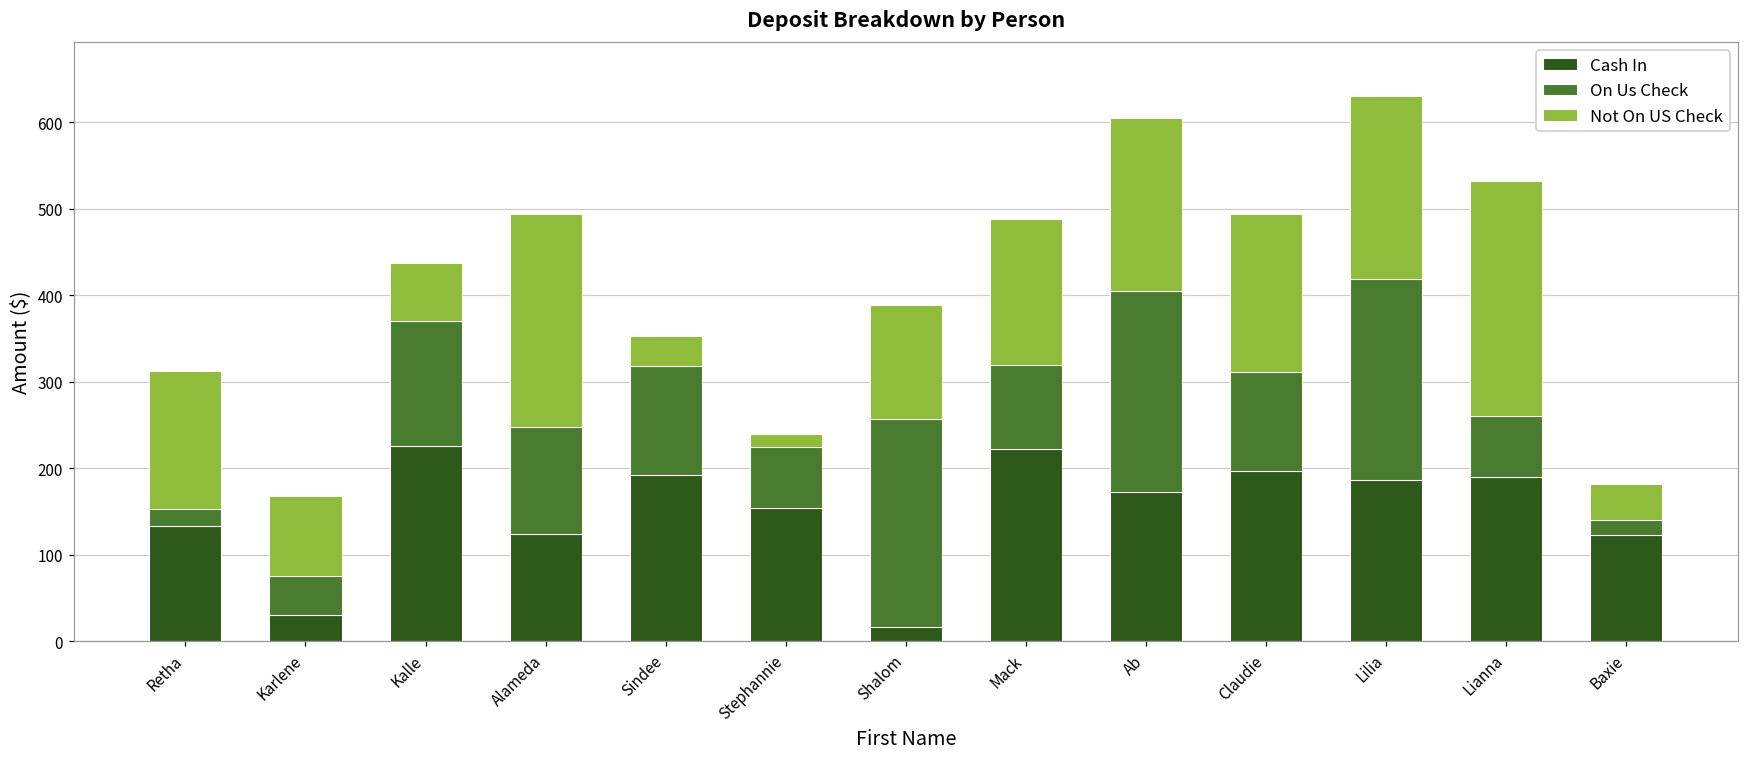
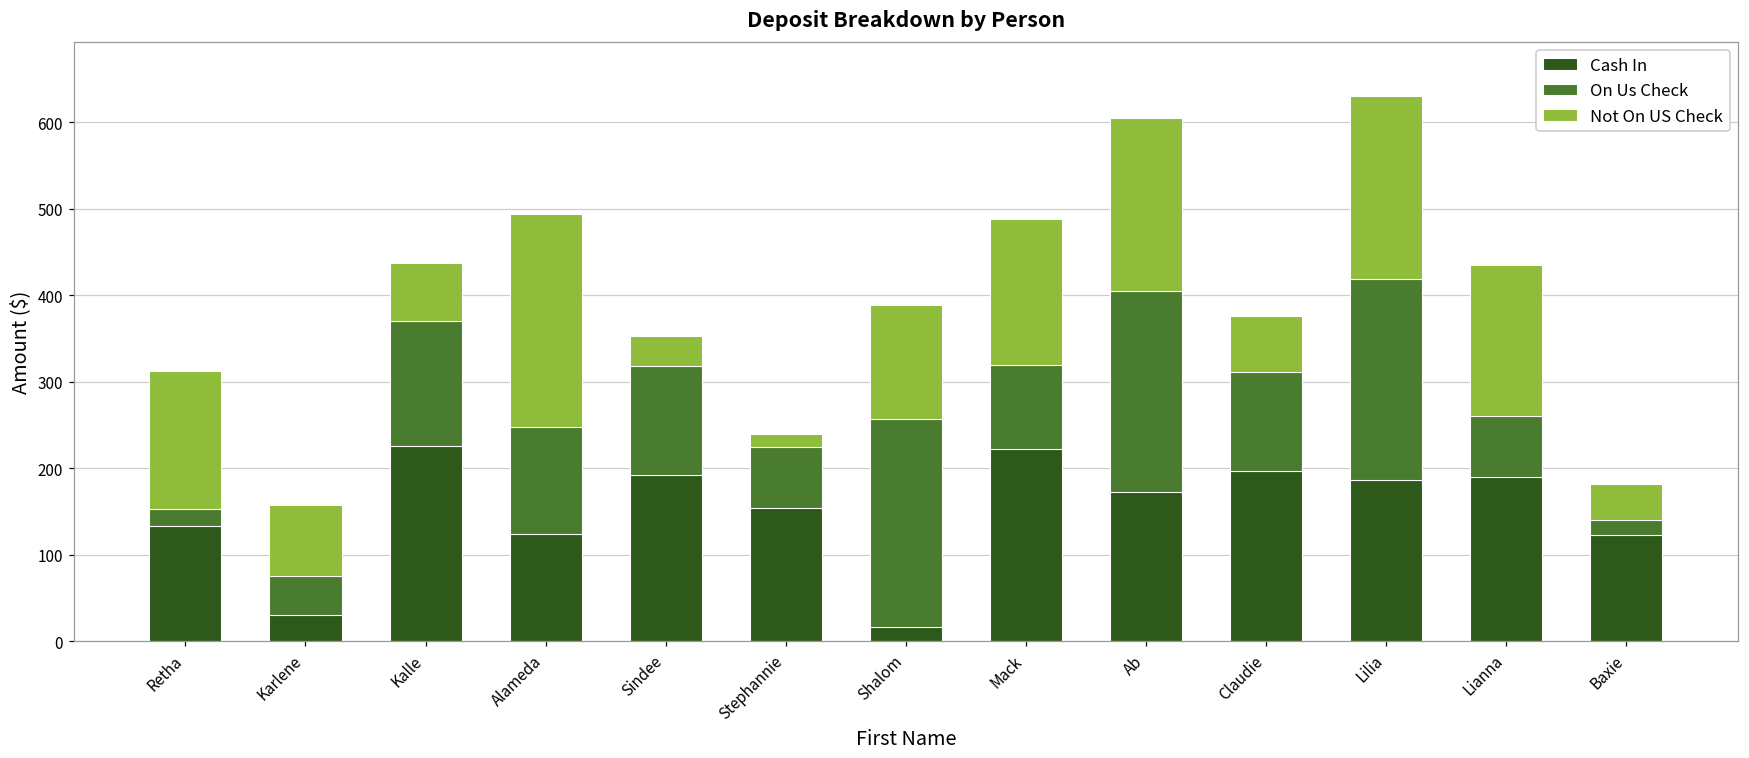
  {
    "Not On US Check": {
      "Retha": 160,
-     "Karlene": 90,
+     "Karlene": 80,
      "Kalle": 70,
      "Alameda": 250,
      "Sindee": 30,
      "Stephannie": 20,
      "Shalom": 130,
      "Mack": 170,
      "Ab": 200,
-     "Claudie": 180,
+     "Claudie": 60,
      "Lilia": 210,
-     "Lianna": 270,
+     "Lianna": 170,
      "Baxie": 40
    }
  }
